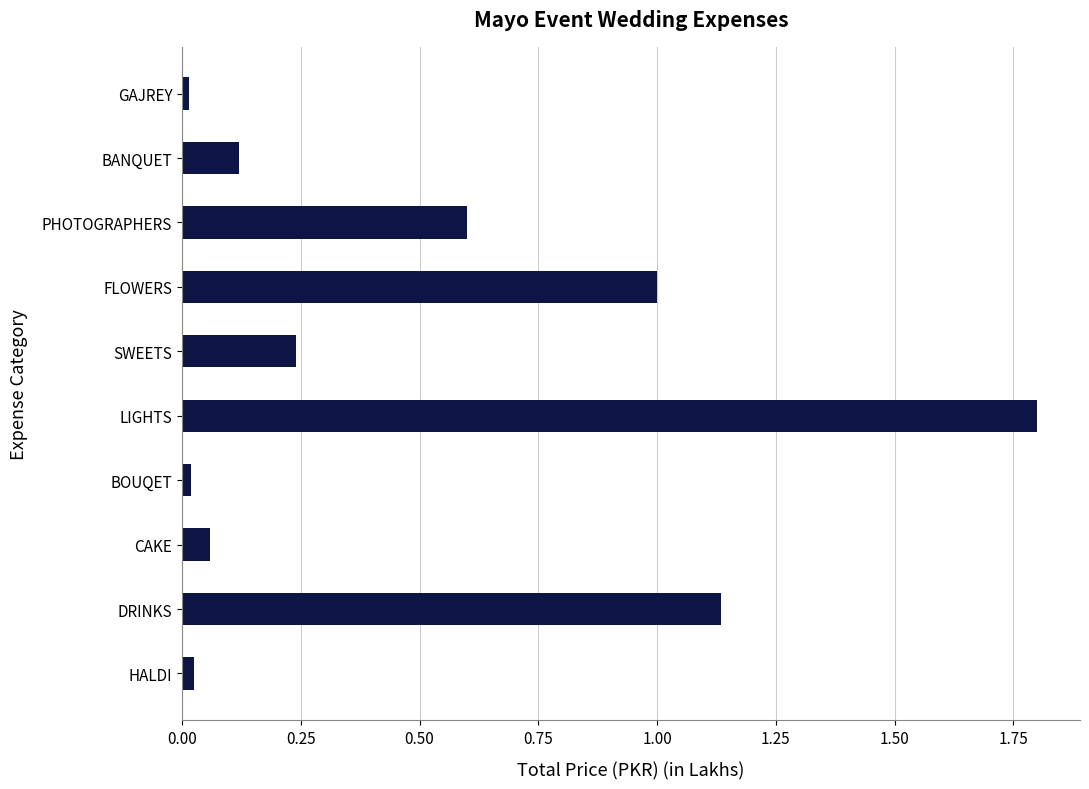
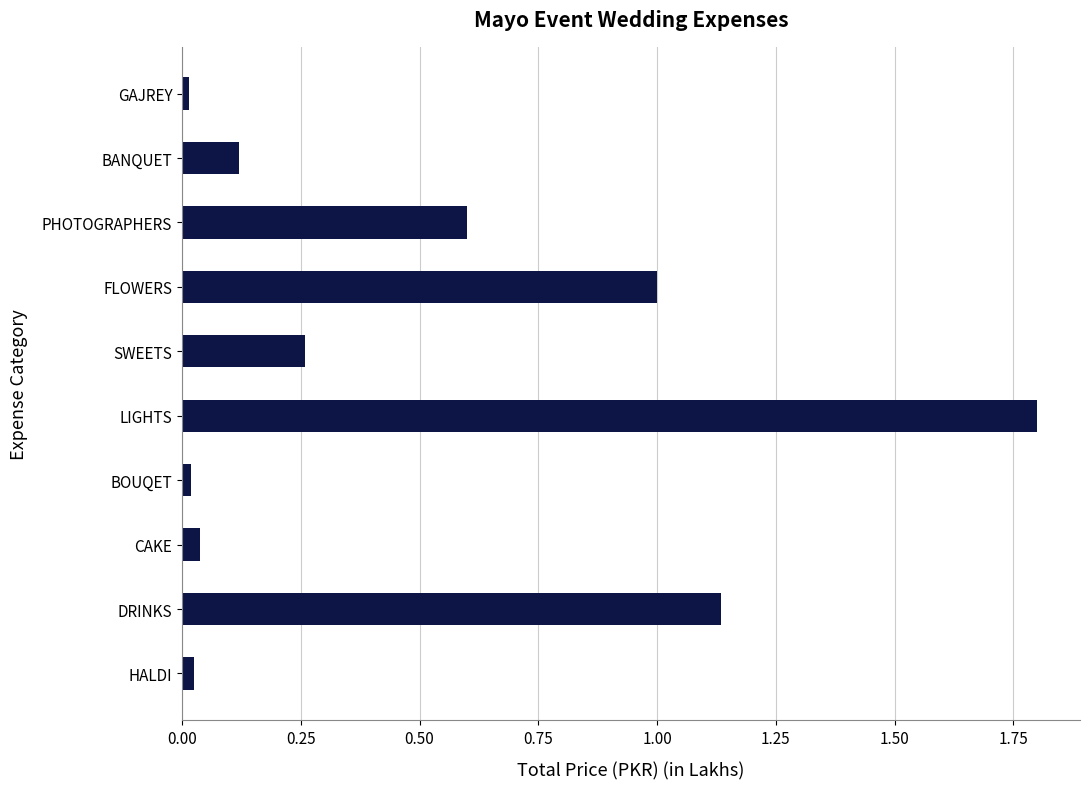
  {
    "GAJREY": 0.02,
    "BANQUET": 0.12,
    "PHOTOGRAPHERS": 0.60,
    "FLOWERS": 1.00,
-   "SWEETS": 0.24,
+   "SWEETS": 0.26,
    "LIGHTS": 1.80,
    "BOUQET": 0.02,
-   "CAKE": 0.06,
+   "CAKE": 0.04,
    "DRINKS": 1.14,
    "HALDI": 0.03
  }
